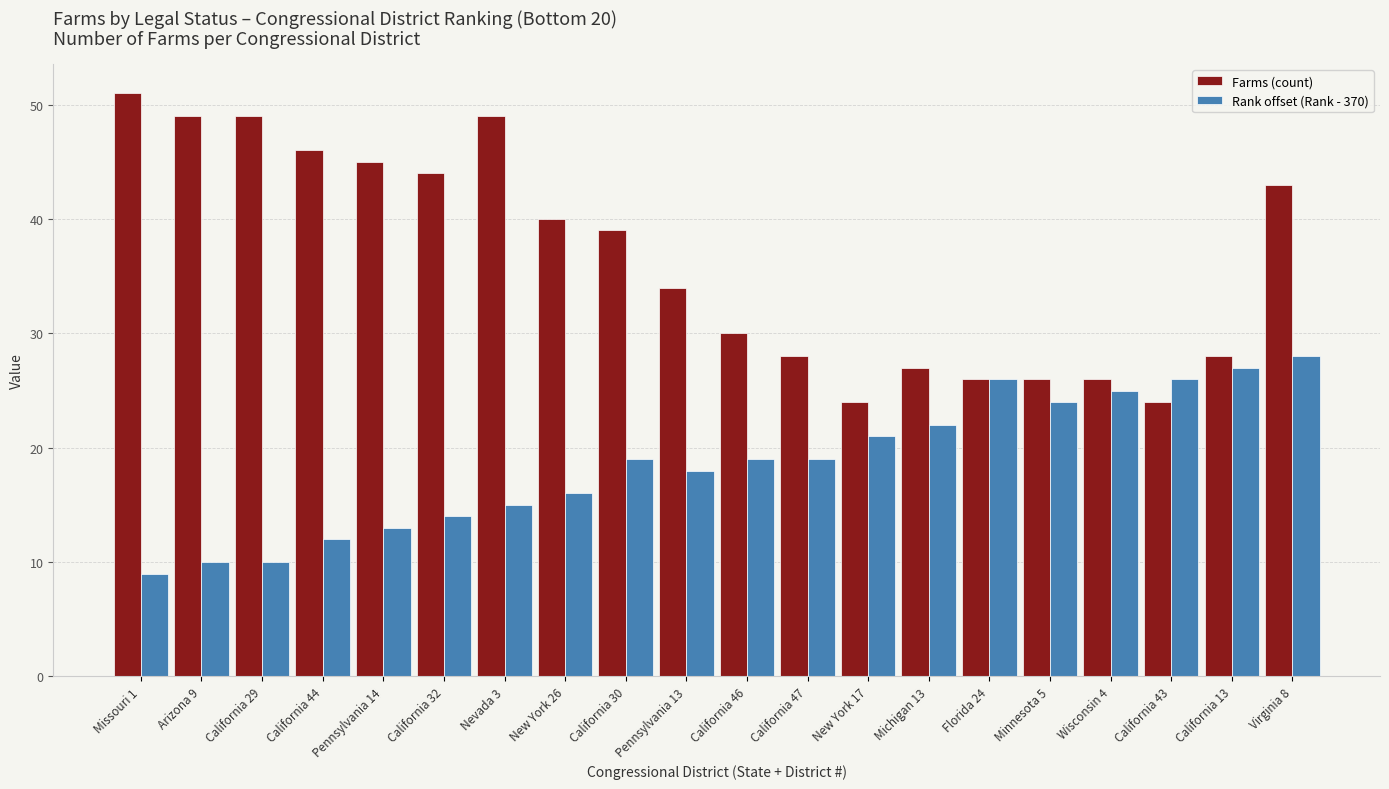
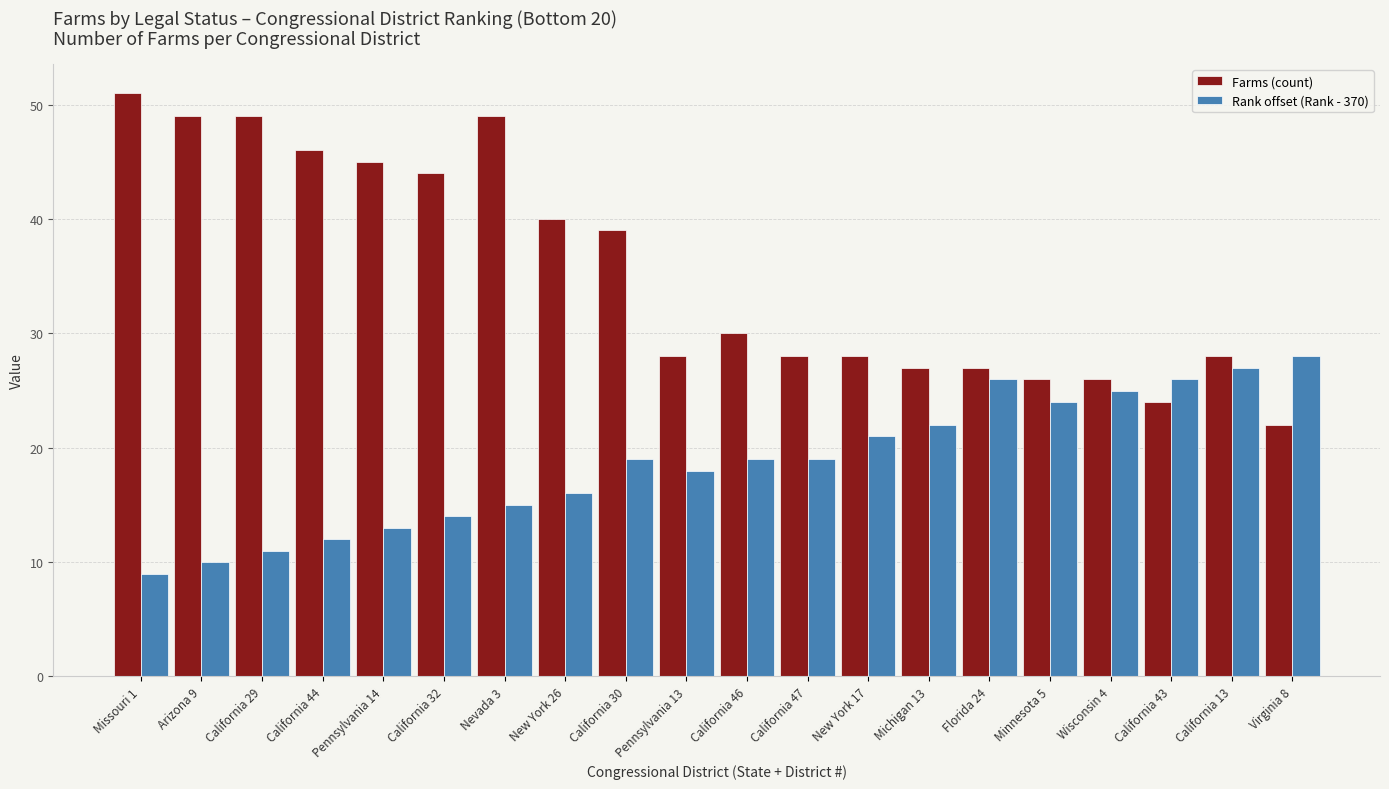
  {
    "Farms (count)": {
      "Missouri 1": 51,
      "Arizona 9": 49,
      "California 29": 49,
      "California 44": 46,
      "Pennsylvania 14": 45,
      "California 32": 44,
      "Nevada 3": 49,
      "New York 26": 40,
      "California 30": 39,
-     "Pennsylvania 13": 34,
+     "Pennsylvania 13": 28,
      "California 46": 30,
      "California 47": 28,
-     "New York 17": 24,
+     "New York 17": 28,
      "Michigan 13": 27,
-     "Florida 24": 26,
+     "Florida 24": 27,
      "Minnesota 5": 26,
      "Wisconsin 4": 26,
      "California 43": 24,
      "California 13": 28,
-     "Virginia 8": 43
+     "Virginia 8": 22
    },
    "Rank offset (Rank - 370)": {
      "Missouri 1": 9.0,
      "Arizona 9": 10.0,
-     "California 29": 10.0,
+     "California 29": 11.0,
      "California 44": 12.0,
      "Pennsylvania 14": 13.0,
      "California 32": 14.0,
      "Nevada 3": 15.0,
      "New York 26": 16.0,
      "California 30": 19.0,
      "Pennsylvania 13": 18.0,
      "California 46": 19.0,
      "California 47": 19.0,
      "New York 17": 21.0,
      "Michigan 13": 22.0,
      "Florida 24": 26.0,
      "Minnesota 5": 24.0,
      "Wisconsin 4": 25.0,
      "California 43": 26.0,
      "California 13": 27.0,
      "Virginia 8": 28.0
    }
  }
